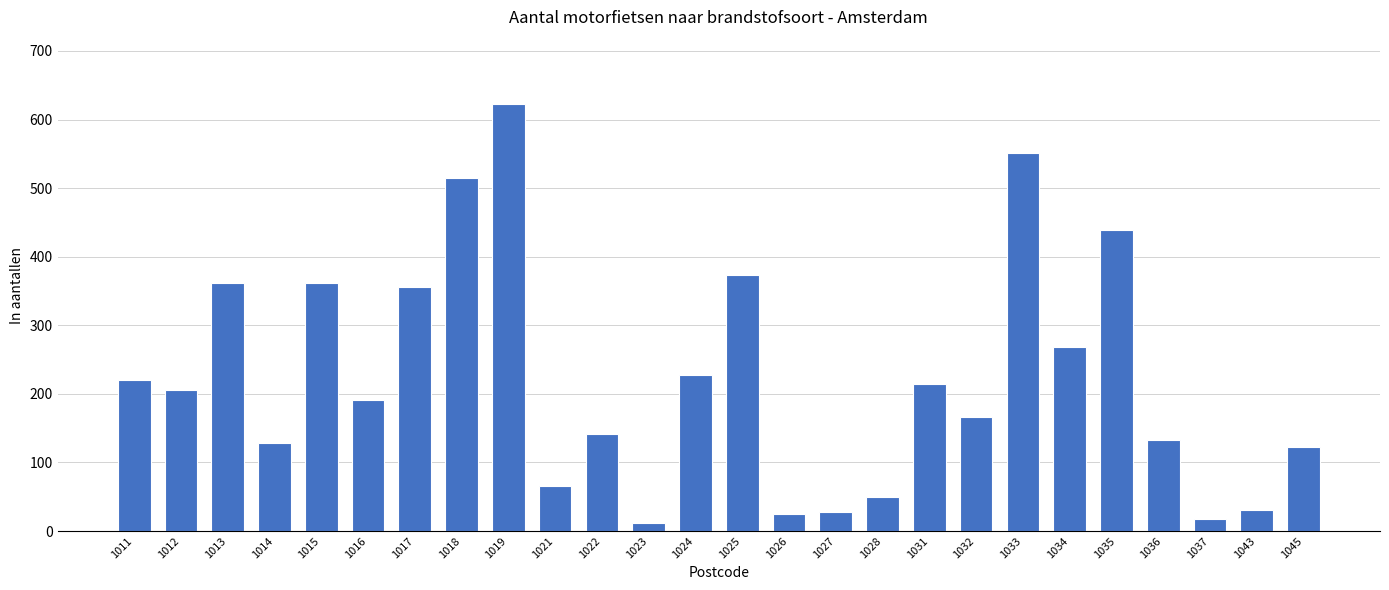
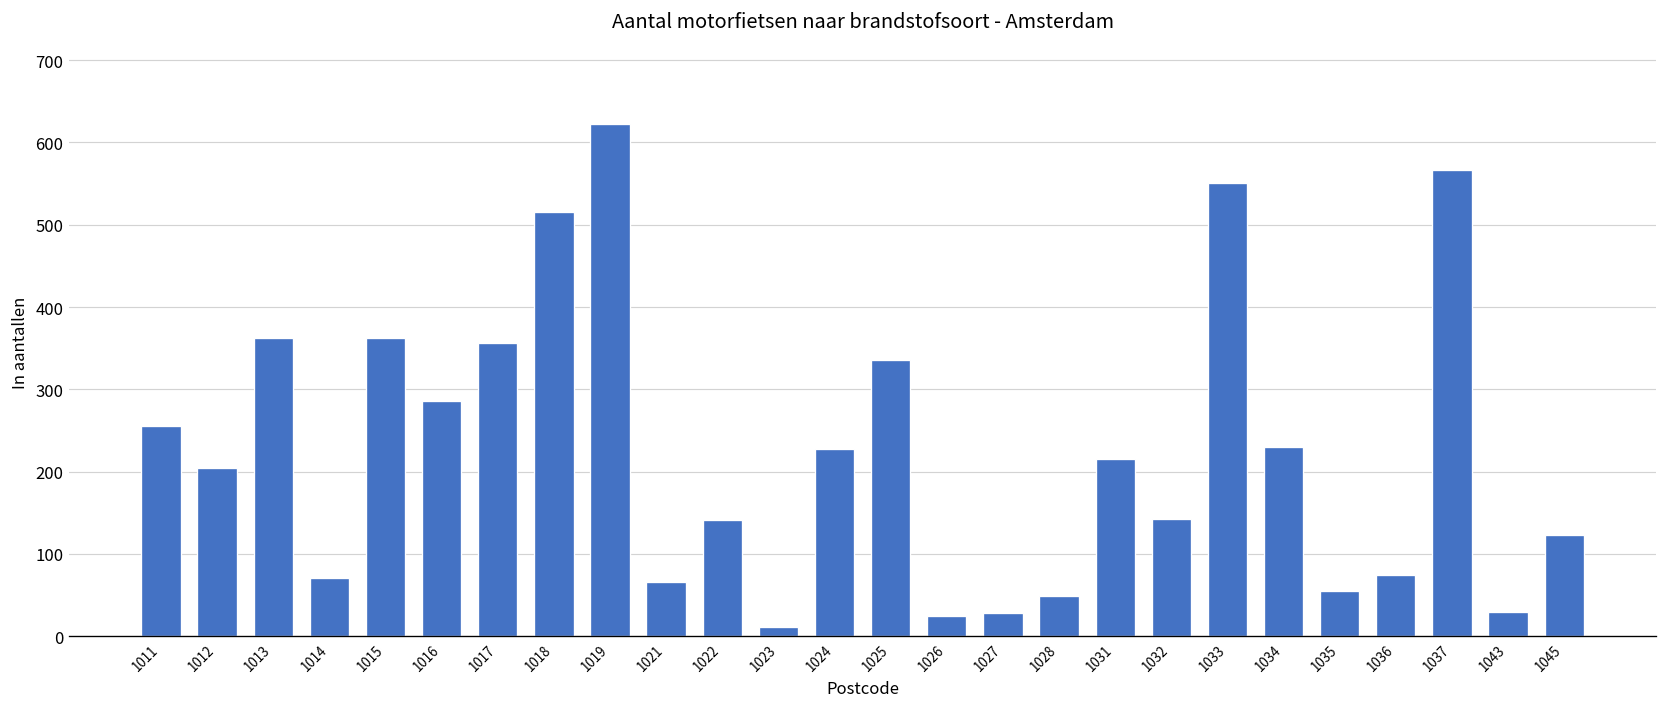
  {
-   "1011": 220,
+   "1011": 260,
    "1012": 210,
    "1013": 360,
-   "1014": 130,
+   "1014": 70,
    "1015": 360,
-   "1016": 190,
+   "1016": 290,
    "1017": 360,
    "1018": 520,
    "1019": 620,
    "1021": 70,
    "1022": 140,
    "1023": 10,
    "1024": 230,
-   "1025": 370,
+   "1025": 340,
    "1026": 30,
    "1027": 30,
    "1028": 50,
    "1031": 220,
-   "1032": 170,
+   "1032": 140,
    "1033": 550,
-   "1034": 270,
-   "1035": 440,
-   "1036": 130,
-   "1037": 20,
+   "1034": 230,
+   "1035": 60,
+   "1036": 70,
+   "1037": 570,
    "1043": 30,
    "1045": 120
  }
